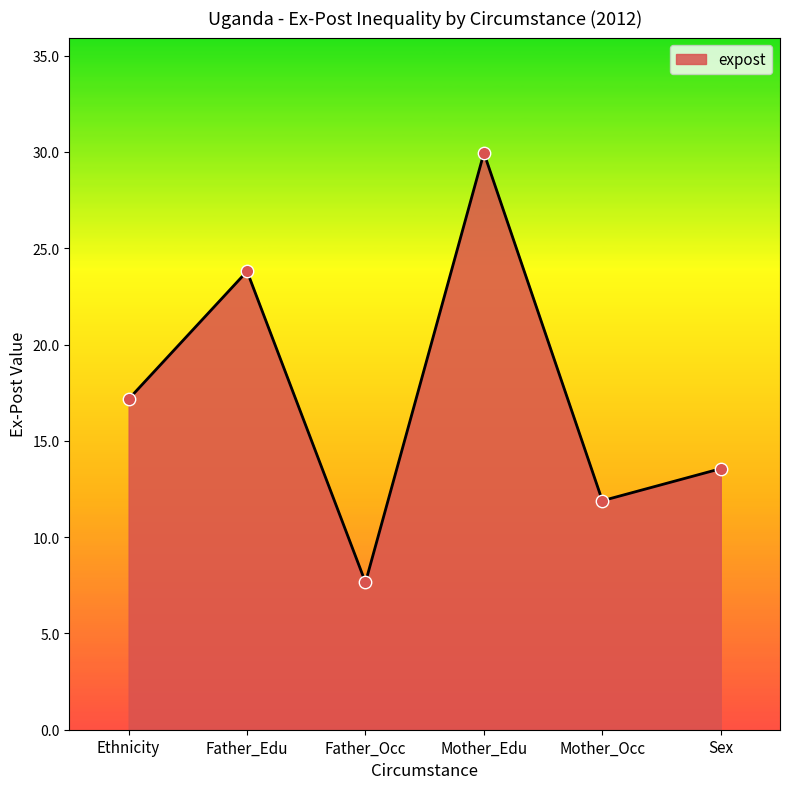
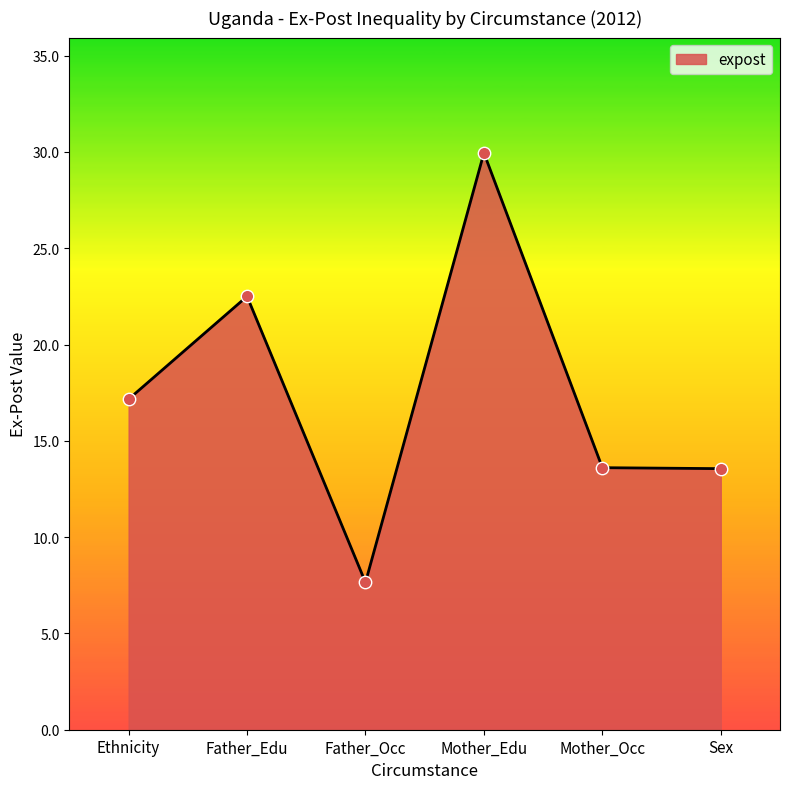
  {
    "Ethnicity": 17.2,
-   "Father_Edu": 23.8,
+   "Father_Edu": 22.5,
    "Father_Occ": 7.6,
    "Mother_Edu": 30.0,
-   "Mother_Occ": 11.9,
+   "Mother_Occ": 13.6,
    "Sex": 13.6
  }
